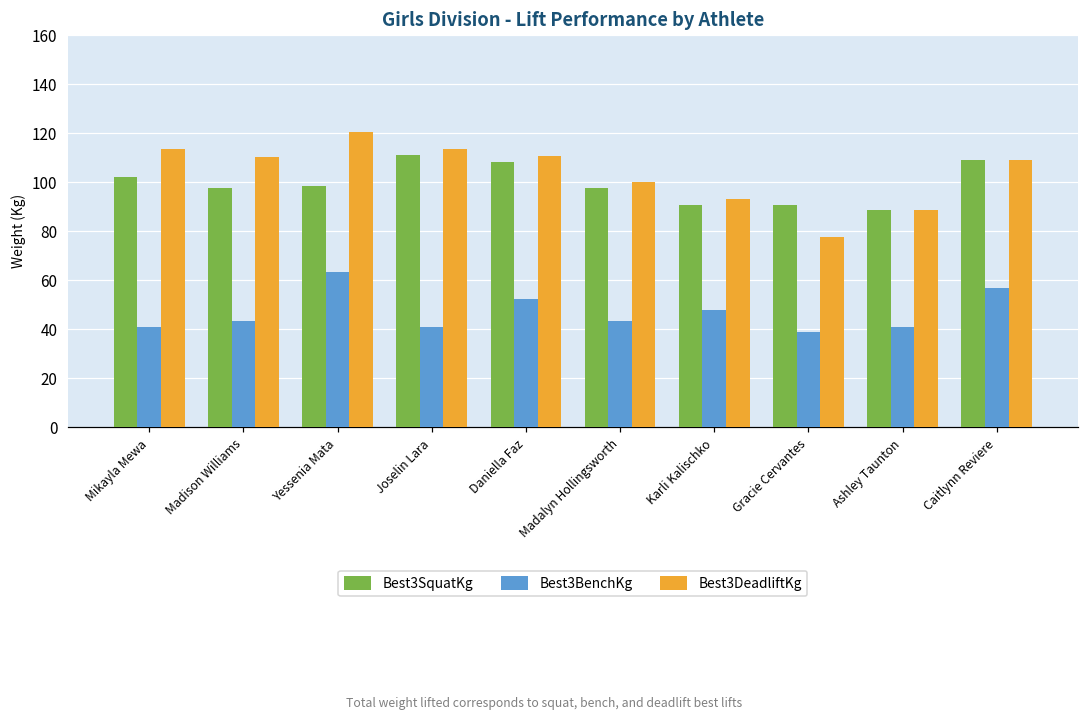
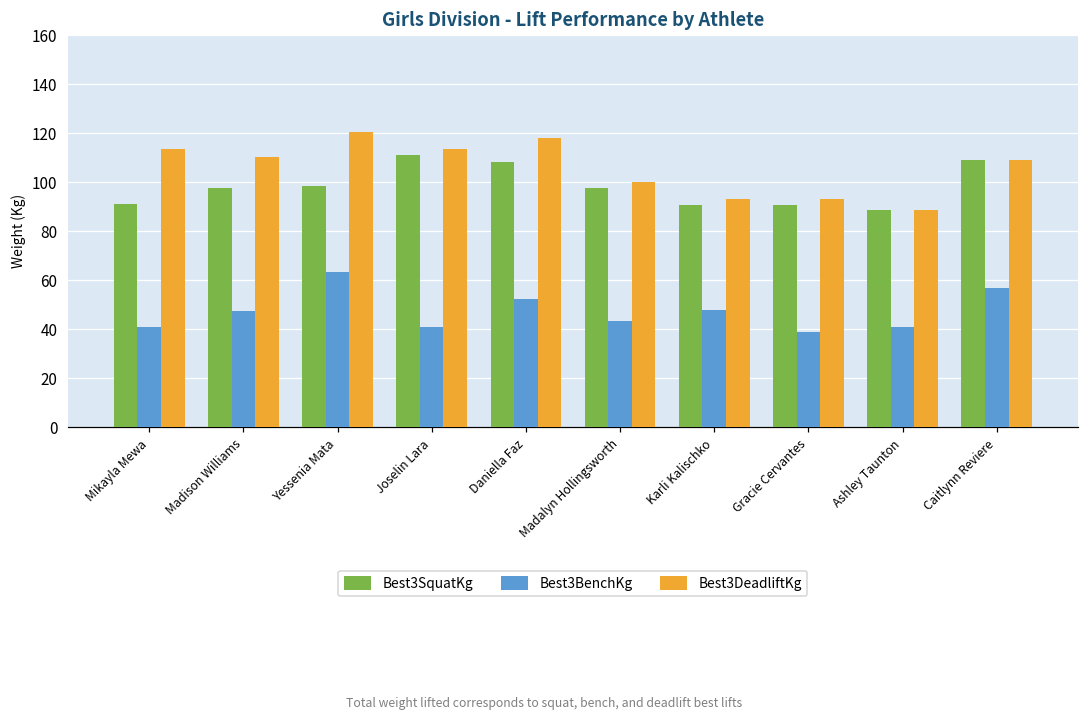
  {
    "Best3SquatKg": {
-     "Mikayla Mewa": 102,
+     "Mikayla Mewa": 91,
      "Madison Williams": 98,
      "Yessenia Mata": 99,
      "Joselin Lara": 111,
      "Daniella Faz": 108,
      "Madalyn Hollingsworth": 98,
      "Karli Kalischko": 91,
      "Gracie Cervantes": 91,
      "Ashley Taunton": 88,
      "Caitlynn Reviere": 109
    },
    "Best3BenchKg": {
      "Mikayla Mewa": 41,
-     "Madison Williams": 43,
+     "Madison Williams": 47,
      "Yessenia Mata": 63,
      "Joselin Lara": 41,
      "Daniella Faz": 52,
      "Madalyn Hollingsworth": 43,
      "Karli Kalischko": 48,
      "Gracie Cervantes": 39,
      "Ashley Taunton": 41,
      "Caitlynn Reviere": 57
    },
    "Best3DeadliftKg": {
      "Mikayla Mewa": 113,
      "Madison Williams": 110,
      "Yessenia Mata": 120,
      "Joselin Lara": 113,
-     "Daniella Faz": 111,
+     "Daniella Faz": 118,
      "Madalyn Hollingsworth": 100,
      "Karli Kalischko": 93,
-     "Gracie Cervantes": 77,
+     "Gracie Cervantes": 93,
      "Ashley Taunton": 88,
      "Caitlynn Reviere": 109
    }
  }
